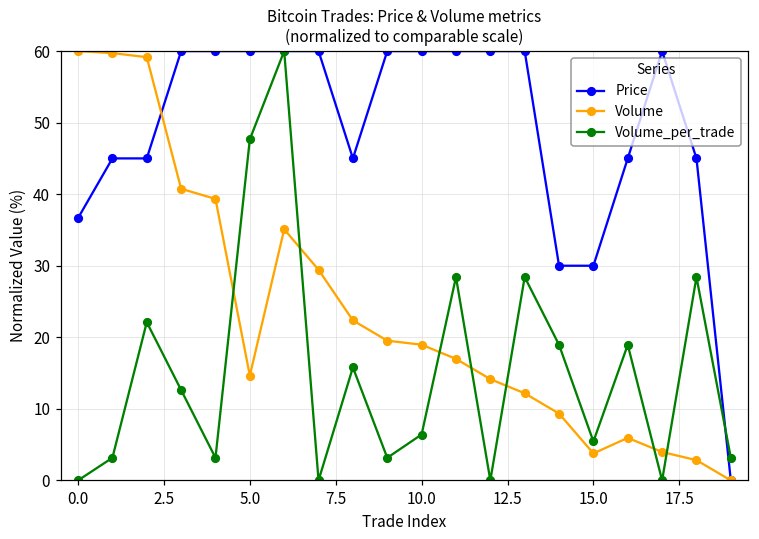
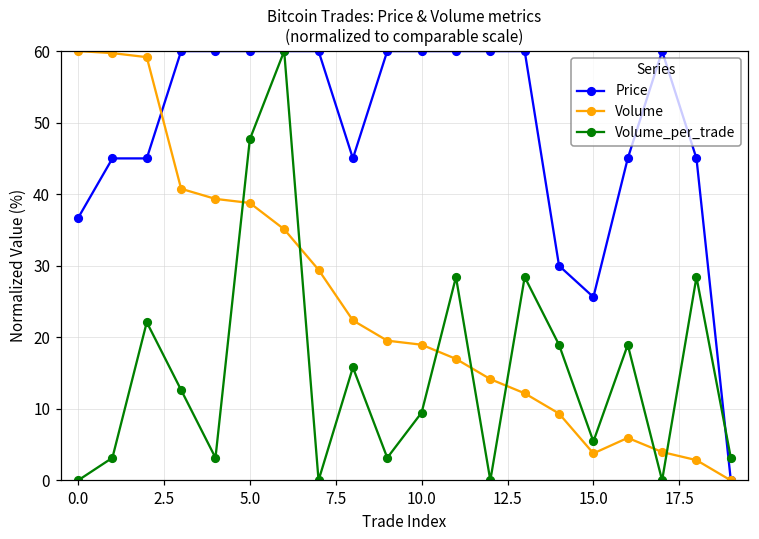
  {
    "Price": {
      "0.0": 37,
      "5.0": 60,
      "10.0": 60,
-     "15.0": 30
+     "15.0": 26
    },
    "Volume": {
      "0.0": 60,
-     "5.0": 15,
+     "5.0": 39,
      "10.0": 19,
      "15.0": 4
    },
    "Volume_per_trade": {
      "0.0": 0,
      "5.0": 48,
-     "10.0": 6,
+     "10.0": 9,
      "15.0": 5
    }
  }
